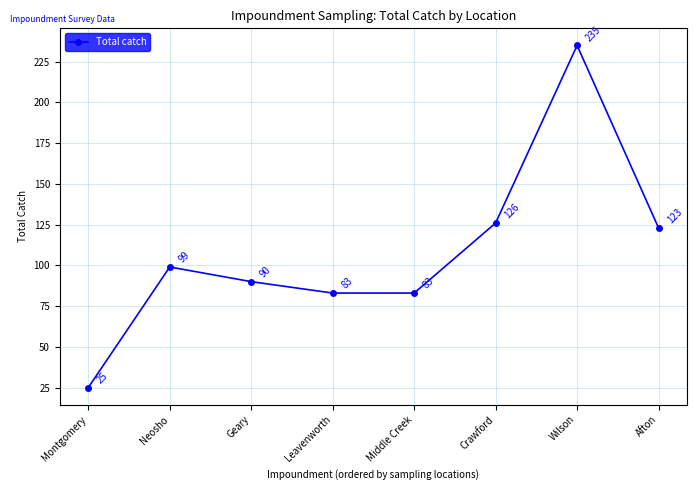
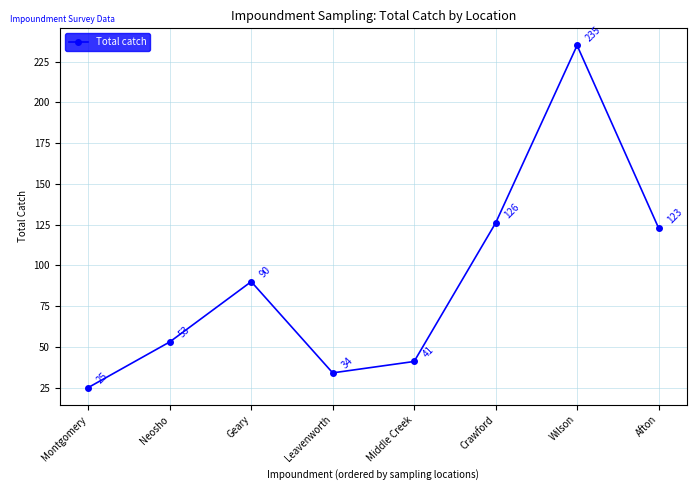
  {
    "Montgomery": 25,
-   "Neosho": 99,
+   "Neosho": 53,
    "Geary": 90,
-   "Leavenworth": 83,
-   "Middle Creek": 83,
+   "Leavenworth": 34,
+   "Middle Creek": 41,
    "Crawford": 126,
    "Wilson": 235,
    "Afton": 123
  }
